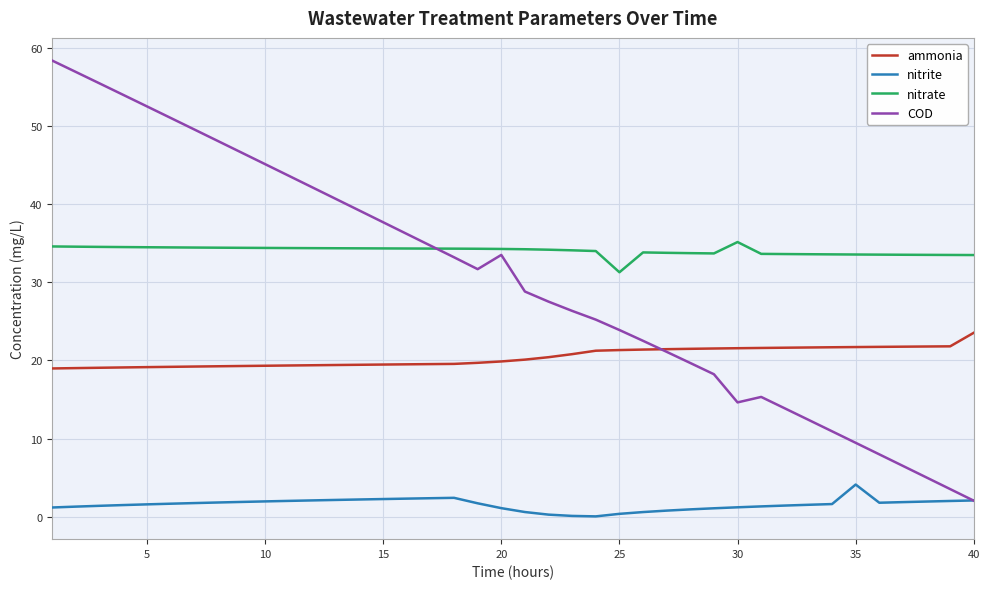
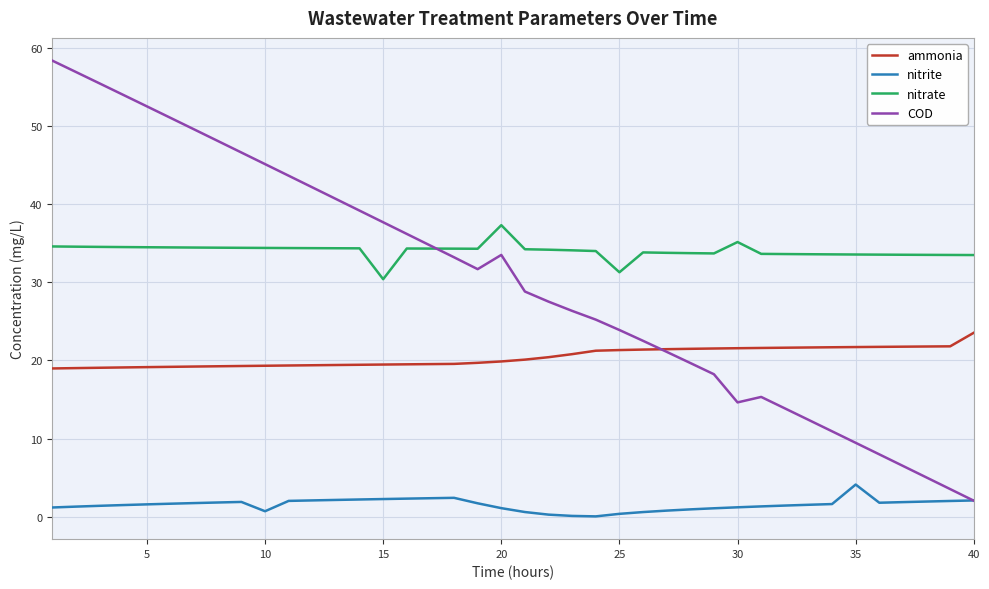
  {
    "ammonia": {
      "5": 19,
      "10": 19,
      "15": 19,
      "20": 20,
      "25": 21,
      "30": 22,
      "35": 22,
      "40": 24
    },
    "nitrite": {
      "5": 2,
-     "10": 2,
+     "10": 1,
      "15": 2,
      "20": 1,
      "25": 0,
      "30": 1,
      "35": 4
    },
    "nitrate": {
      "5": 34,
      "10": 34,
-     "15": 34,
-     "20": 34,
+     "15": 30,
+     "20": 37,
      "25": 31,
      "30": 35,
      "35": 34,
      "40": 33
    },
    "COD": {
      "5": 52,
      "10": 45,
      "15": 38,
      "20": 33,
      "25": 24,
      "30": 15,
      "35": 9
    }
  }
